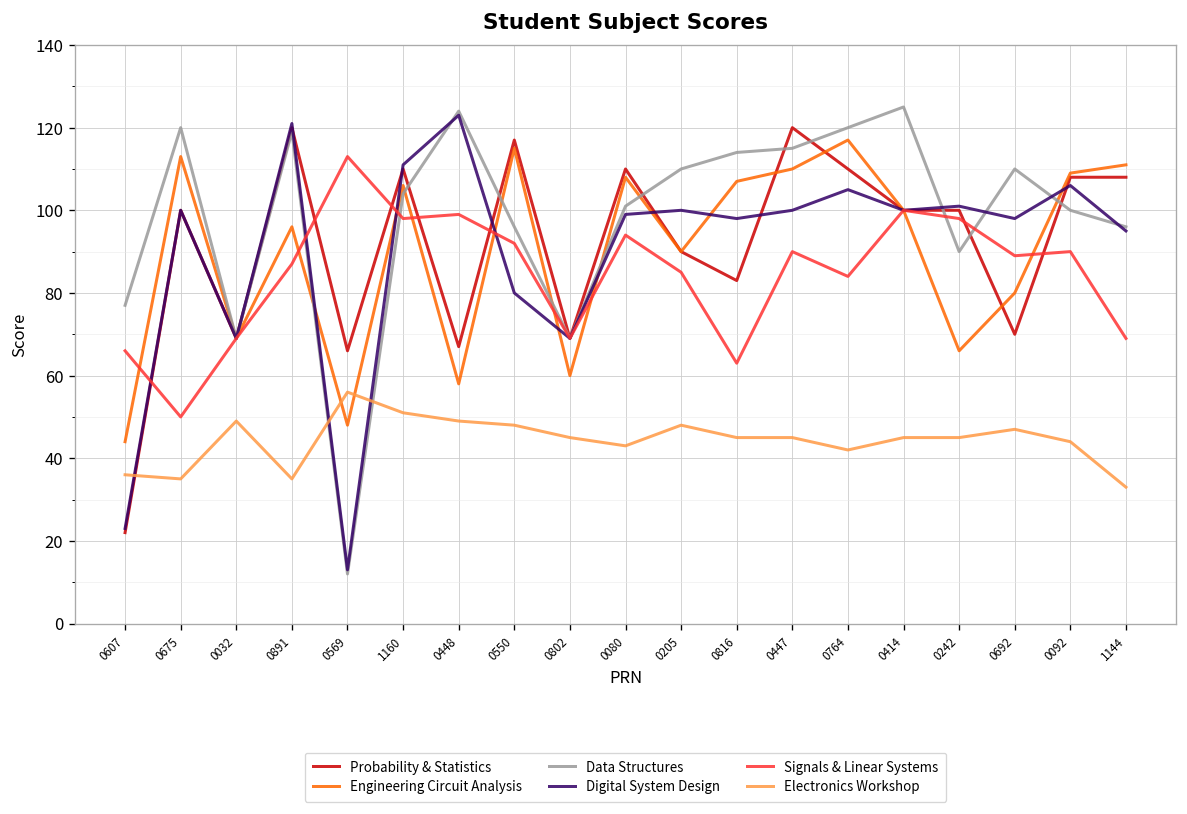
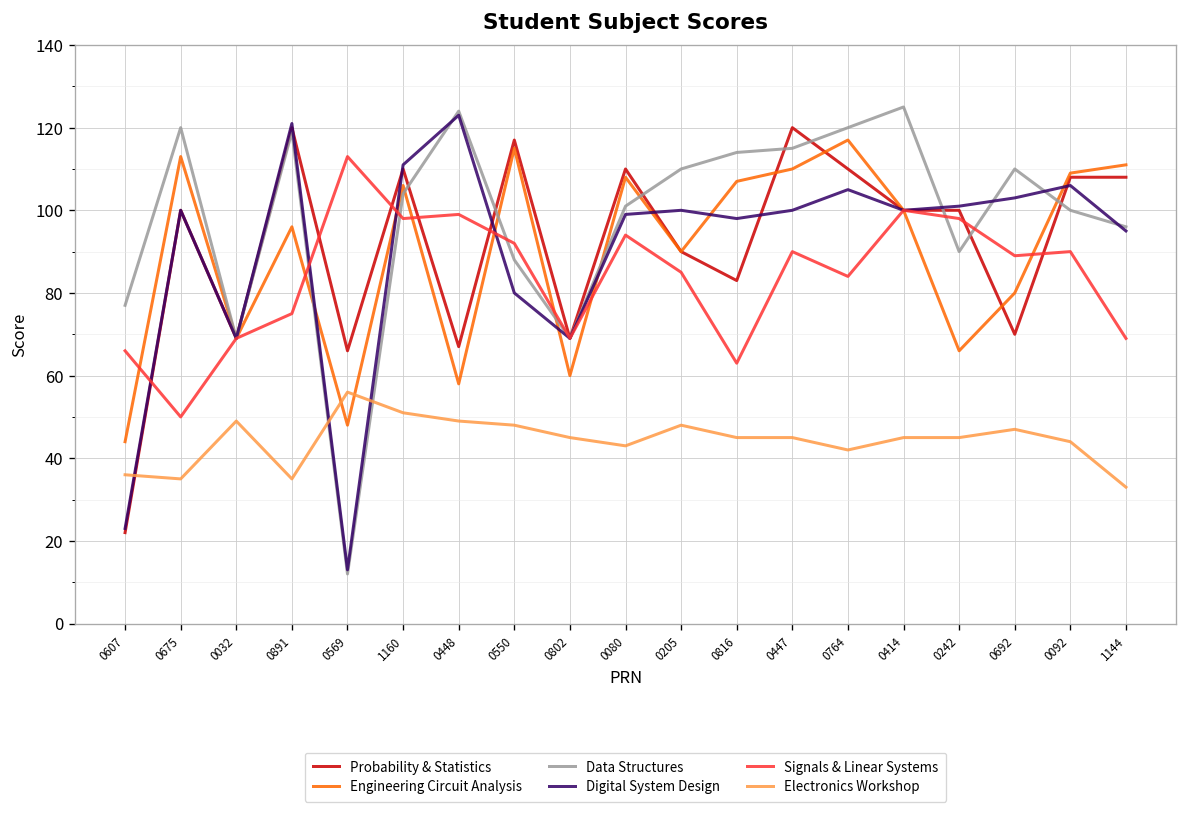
  {
    "Probability & Statistics": {
      "0607": 22,
      "0891": 120,
      "0569": 66,
      "1160": 110,
      "0448": 67,
      "0550": 117,
      "0080": 110,
      "0816": 83,
      "0447": 120,
      "0764": 110,
      "0242": 100,
      "0692": 70,
      "0092": 108,
      "1144": 108
    },
    "Engineering Circuit Analysis": {
      "0607": 44,
      "0675": 113,
      "0891": 96,
      "0569": 48,
      "1160": 106,
      "0448": 58,
      "0550": 115,
      "0802": 60,
      "0080": 108,
      "0816": 107,
      "0447": 110,
      "0764": 117,
      "0242": 66,
      "0692": 80,
      "0092": 109,
      "1144": 111
    },
    "Data Structures": {
      "0607": 77,
      "0675": 120,
      "0891": 119,
      "0569": 12,
      "1160": 104,
      "0448": 124,
-     "0550": 96,
+     "0550": 88,
      "0080": 101,
      "0205": 110,
      "0816": 114,
      "0447": 115,
      "0764": 120,
      "0414": 125,
      "0242": 90,
      "0692": 110,
      "0092": 100,
      "1144": 96
    },
    "Digital System Design": {
      "0607": 23,
      "0891": 121,
      "0569": 13,
      "1160": 111,
      "0448": 123,
      "0550": 80,
      "0080": 99,
      "0205": 100,
      "0816": 98,
      "0447": 100,
      "0764": 105,
      "0242": 101,
-     "0692": 98,
+     "0692": 103,
      "0092": 106,
      "1144": 95
    },
    "Signals & Linear Systems": {
      "0607": 66,
      "0675": 50,
-     "0891": 87,
+     "0891": 75,
      "0569": 113,
      "1160": 98,
      "0448": 99,
      "0550": 92,
      "0080": 94,
      "0205": 85,
      "0816": 63,
      "0447": 90,
      "0764": 84,
      "0242": 98,
      "0692": 89,
      "0092": 90,
      "1144": 69
    },
    "Electronics Workshop": {
      "0607": 36,
      "0675": 35,
      "0032": 49,
      "0891": 35,
      "0569": 56,
      "1160": 51,
      "0448": 49,
      "0550": 48,
      "0802": 45,
      "0080": 43,
      "0205": 48,
      "0816": 45,
      "0447": 45,
      "0764": 42,
      "0414": 45,
      "0242": 45,
      "0692": 47,
      "0092": 44,
      "1144": 33
    }
  }
